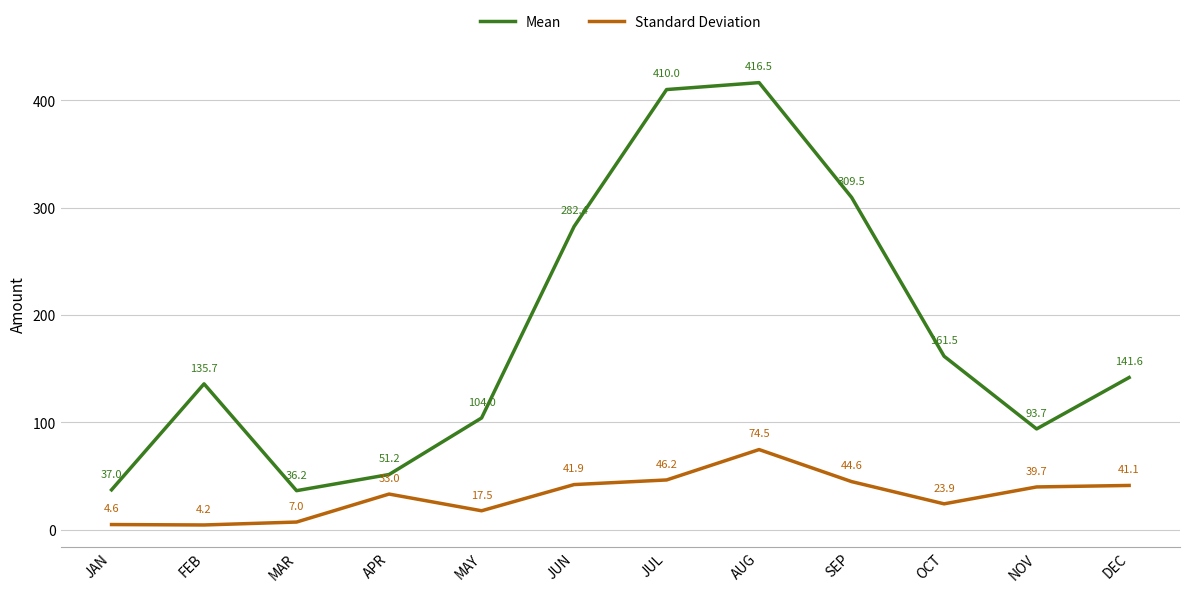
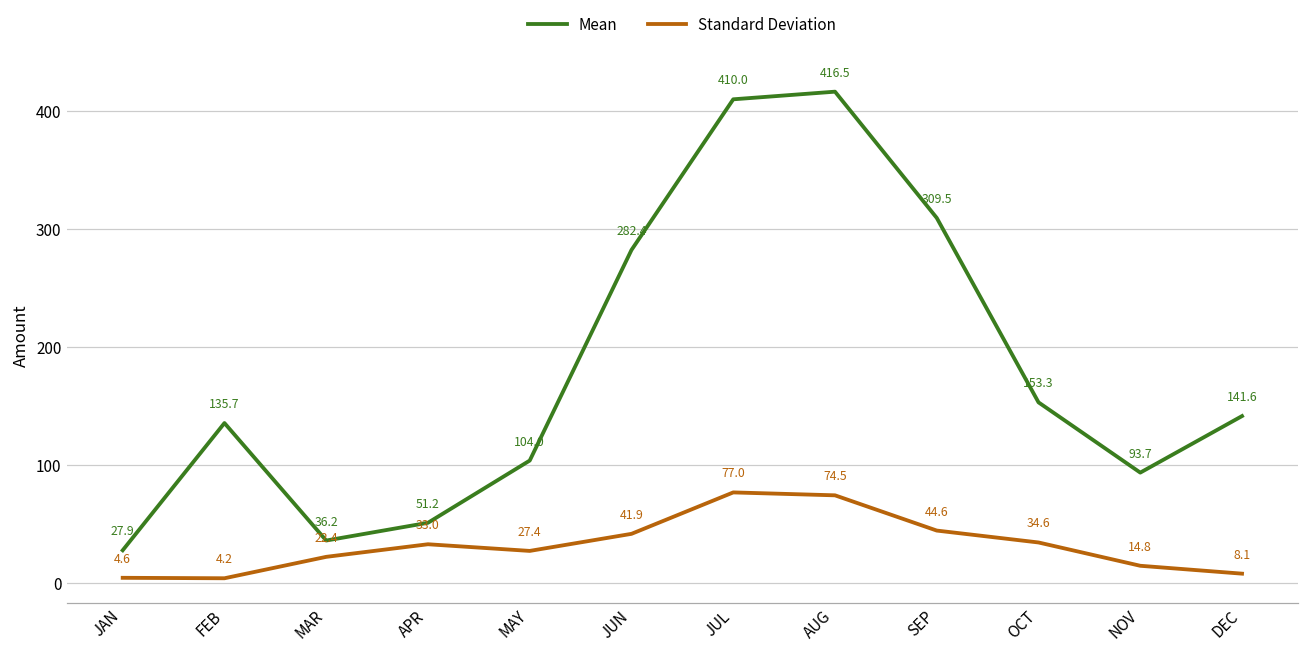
  {
    "Mean": {
-     "JAN": 37.0,
+     "JAN": 27.9,
      "FEB": 135.7,
      "MAR": 36.2,
      "APR": 51.2,
      "MAY": 104.0,
      "JUN": 282.4,
      "JUL": 410.0,
      "AUG": 416.5,
      "SEP": 309.5,
-     "OCT": 161.5,
+     "OCT": 153.3,
      "NOV": 93.7,
      "DEC": 141.6
    },
    "Standard Deviation": {
      "JAN": 4.6,
      "FEB": 4.2,
-     "MAR": 7.0,
-     "MAY": 17.5,
+     "MAR": 22.4,
+     "MAY": 27.4,
      "JUN": 41.9,
-     "JUL": 46.2,
+     "JUL": 77.0,
      "AUG": 74.5,
      "SEP": 44.6,
-     "OCT": 23.9,
-     "NOV": 39.7,
-     "DEC": 41.1
+     "OCT": 34.6,
+     "NOV": 14.8,
+     "DEC": 8.1
    }
  }
